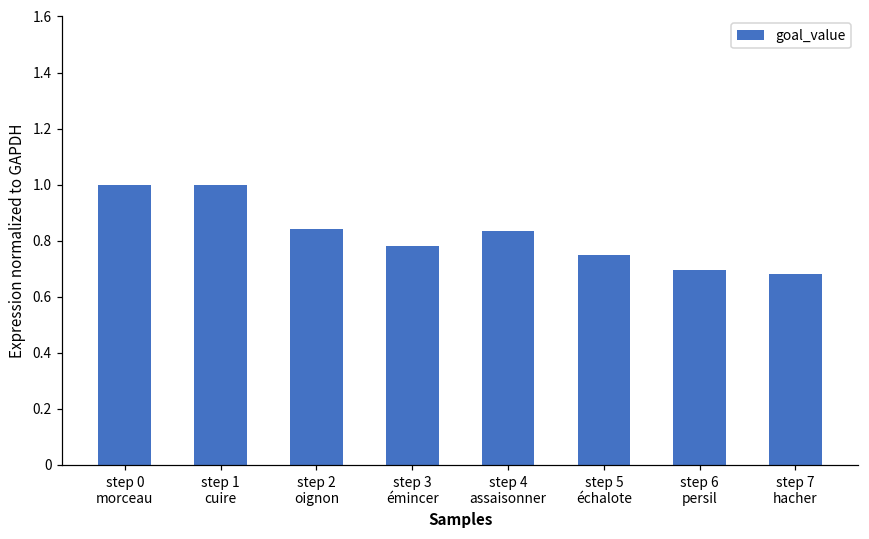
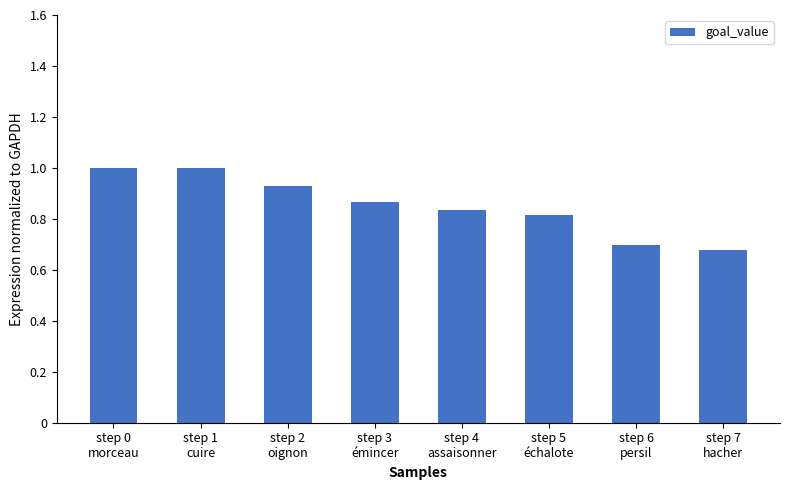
  {
    "step 0 morceau": 1.00,
    "step 1 cuire": 1.00,
-   "step 2 oignon": 0.84,
-   "step 3 émincer": 0.78,
+   "step 2 oignon": 0.93,
+   "step 3 émincer": 0.86,
    "step 4 assaisonner": 0.84,
-   "step 5 échalote": 0.75,
+   "step 5 échalote": 0.82,
    "step 6 persil": 0.70,
    "step 7 hacher": 0.68
  }
